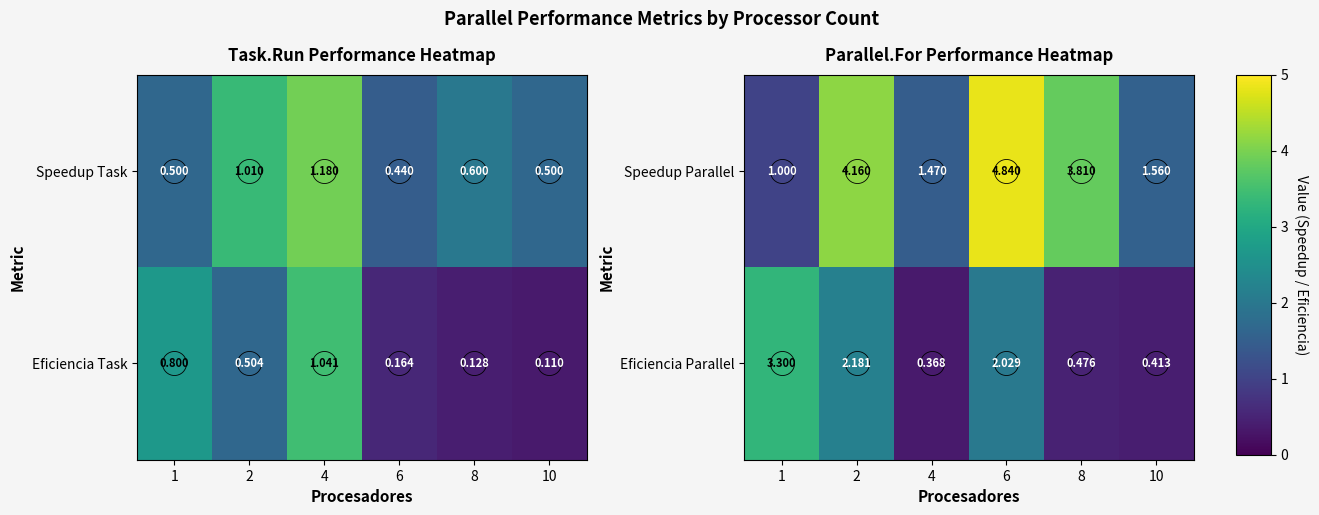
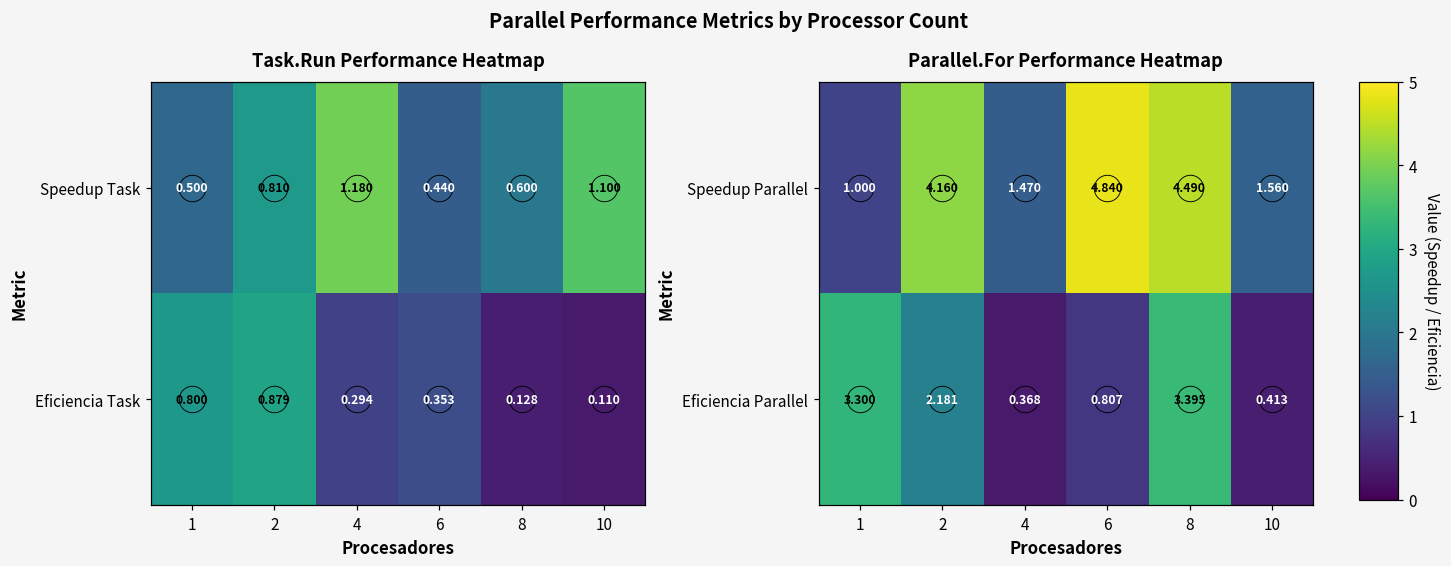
  {
    "Task.Run Performance Heatmap": {
      "Speedup Task": {
-       "2": 1.010,
-       "10": 0.500
+       "2": 0.810,
+       "10": 1.100
      },
      "Eficiencia Task": {
-       "2": 0.504,
-       "4": 1.041,
-       "6": 0.164
+       "2": 0.879,
+       "4": 0.294,
+       "6": 0.353
      }
    },
    "Parallel.For Performance Heatmap": {
      "Speedup Parallel": {
-       "8": 3.810
+       "8": 4.490
      },
      "Eficiencia Parallel": {
-       "6": 2.029,
-       "8": 0.476
+       "6": 0.807,
+       "8": 3.395
      }
    }
  }
